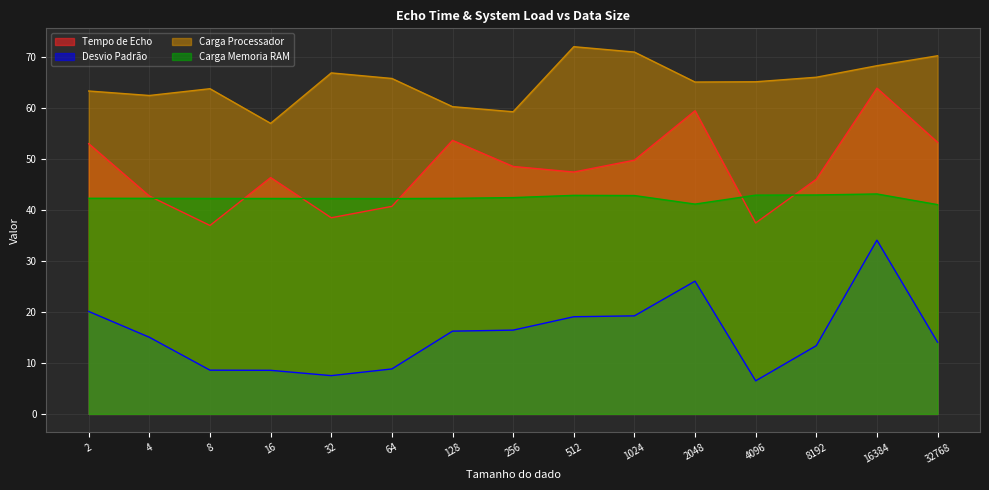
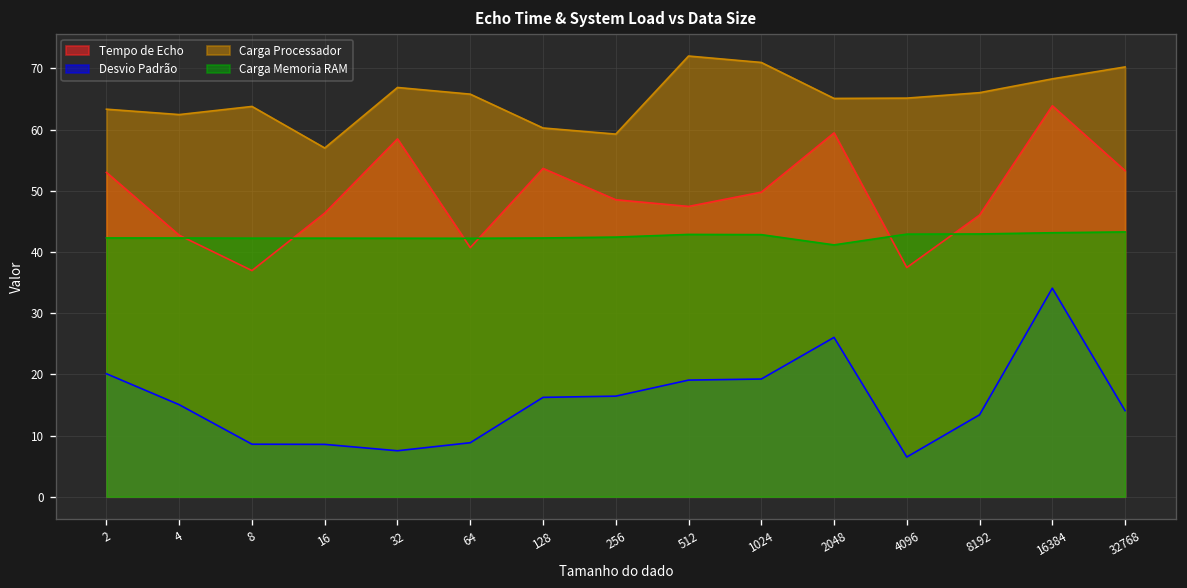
  {
    "Tempo de Echo": {
      "2": 53,
      "8": 37,
      "16": 46,
-     "32": 38,
+     "32": 58,
      "64": 41,
      "128": 54,
      "256": 49,
      "512": 47,
      "1024": 50,
      "2048": 59,
      "4096": 37,
      "8192": 46,
      "16384": 64,
      "32768": 53
    },
    "Desvio Padrão": {
      "2": 20,
      "4": 15,
      "8": 9,
      "16": 9,
      "32": 8,
      "64": 9,
      "128": 16,
      "256": 16,
      "512": 19,
      "1024": 19,
      "2048": 26,
      "4096": 6,
      "8192": 13,
      "16384": 34,
      "32768": 14
    },
    "Carga Processador": {
      "2": 63,
      "4": 62,
      "8": 64,
      "16": 57,
      "32": 67,
      "64": 66,
      "128": 60,
      "256": 59,
      "512": 72,
      "1024": 71,
      "2048": 65,
      "4096": 65,
      "8192": 66,
      "16384": 68,
      "32768": 70
    },
    "Carga Memoria RAM": {
      "2": 42,
      "8": 42,
      "16": 42,
      "32": 42,
      "64": 42,
      "128": 42,
      "256": 42,
      "512": 43,
      "1024": 43,
      "2048": 41,
      "4096": 43,
      "8192": 43,
      "16384": 43,
-     "32768": 41
+     "32768": 43
    }
  }
